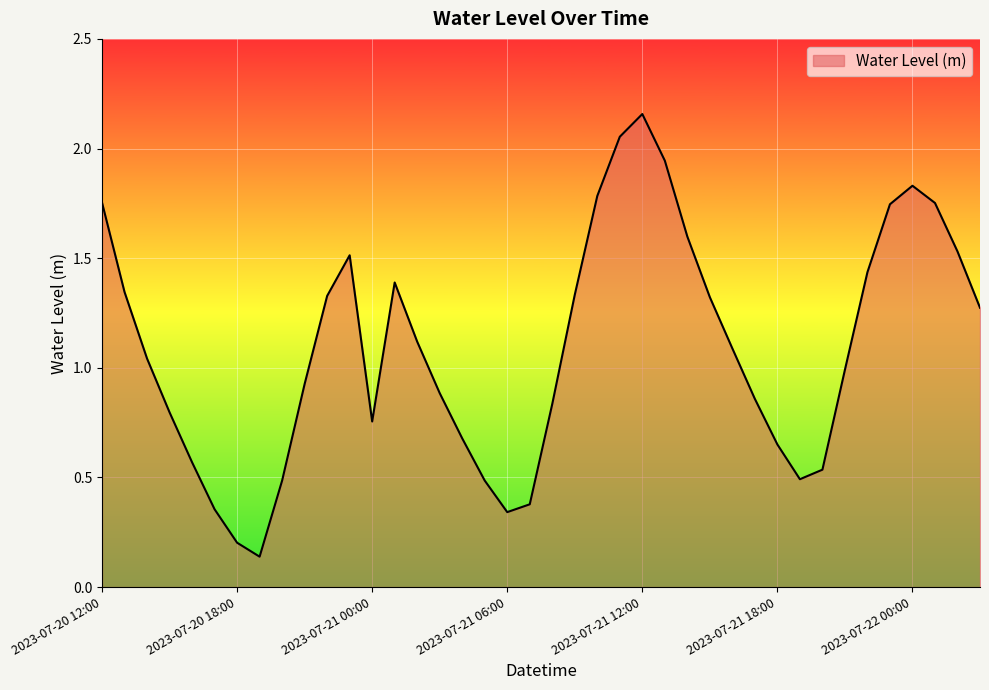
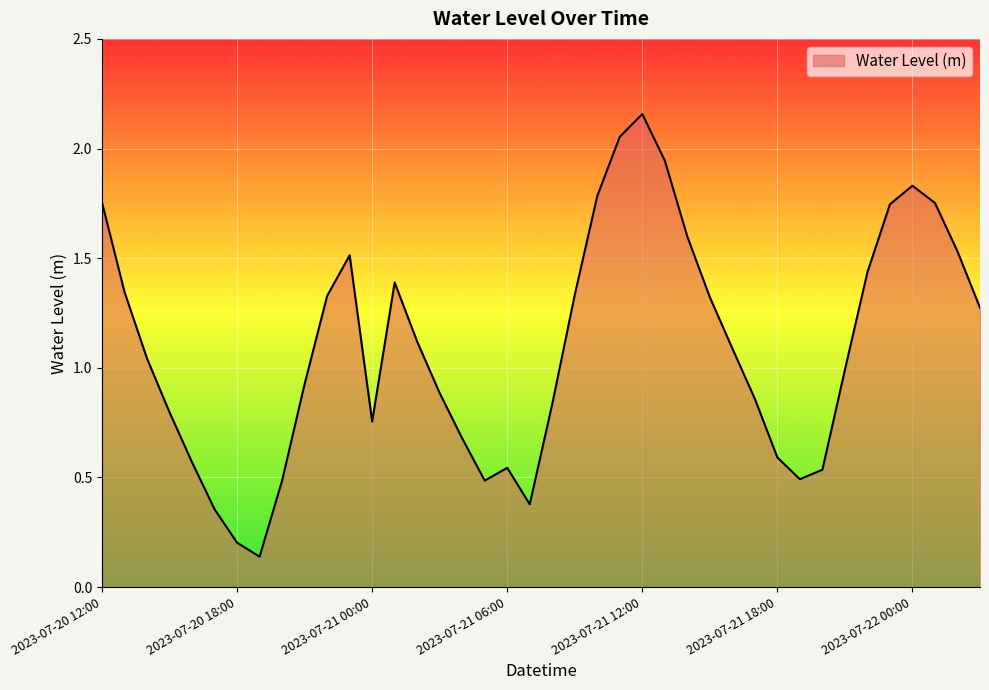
  {
    "2023-07-20 12:00": 1.75,
    "2023-07-20 18:00": 0.20,
    "2023-07-21 00:00": 0.76,
-   "2023-07-21 06:00": 0.34,
+   "2023-07-21 06:00": 0.54,
    "2023-07-21 12:00": 2.16,
-   "2023-07-21 18:00": 0.65,
+   "2023-07-21 18:00": 0.59,
    "2023-07-22 00:00": 1.83
  }
